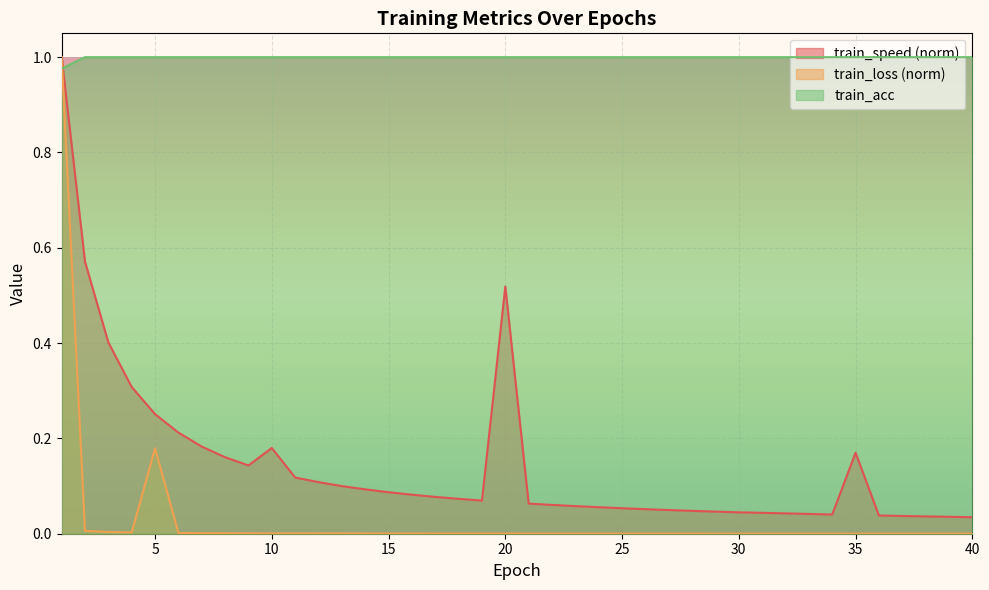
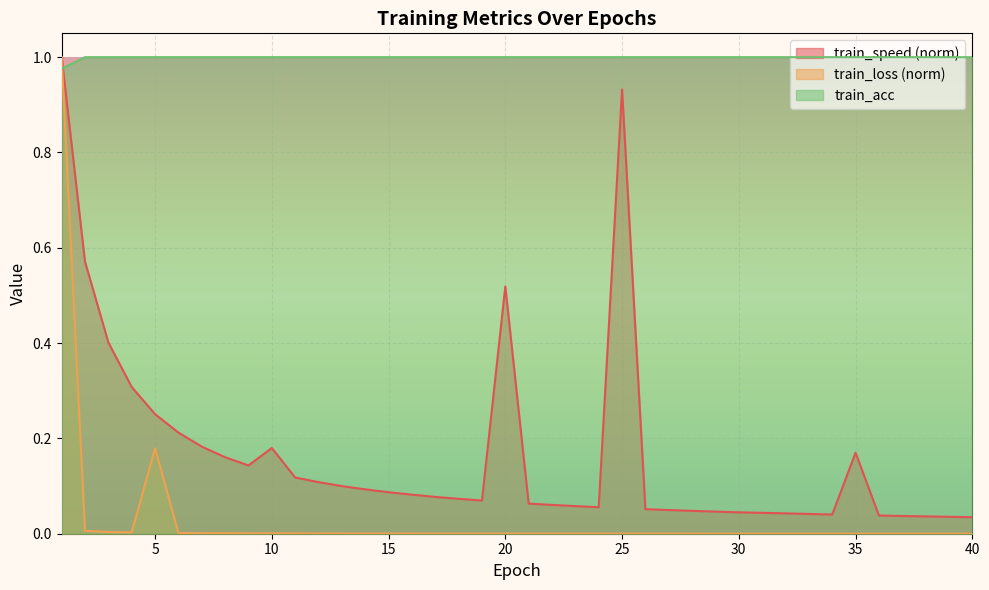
  {
    "train_speed (norm)": {
      "5": 0.25,
      "10": 0.18,
      "15": 0.09,
      "20": 0.52,
-     "25": 0.05,
+     "25": 0.93,
      "30": 0.04,
      "35": 0.17,
      "40": 0.03
    },
    "train_loss (norm)": {
      "5": 0.18,
      "10": 0.00,
      "15": 0.00,
      "20": 0.00,
      "25": 0.00,
      "30": 0.00,
      "35": 0.00,
      "40": 0.00
    },
    "train_acc": {
      "5": 1.00,
      "10": 1.00,
      "15": 1.00,
      "20": 1.00,
      "25": 1.00,
      "30": 1.00,
      "40": 1.00
    }
  }
